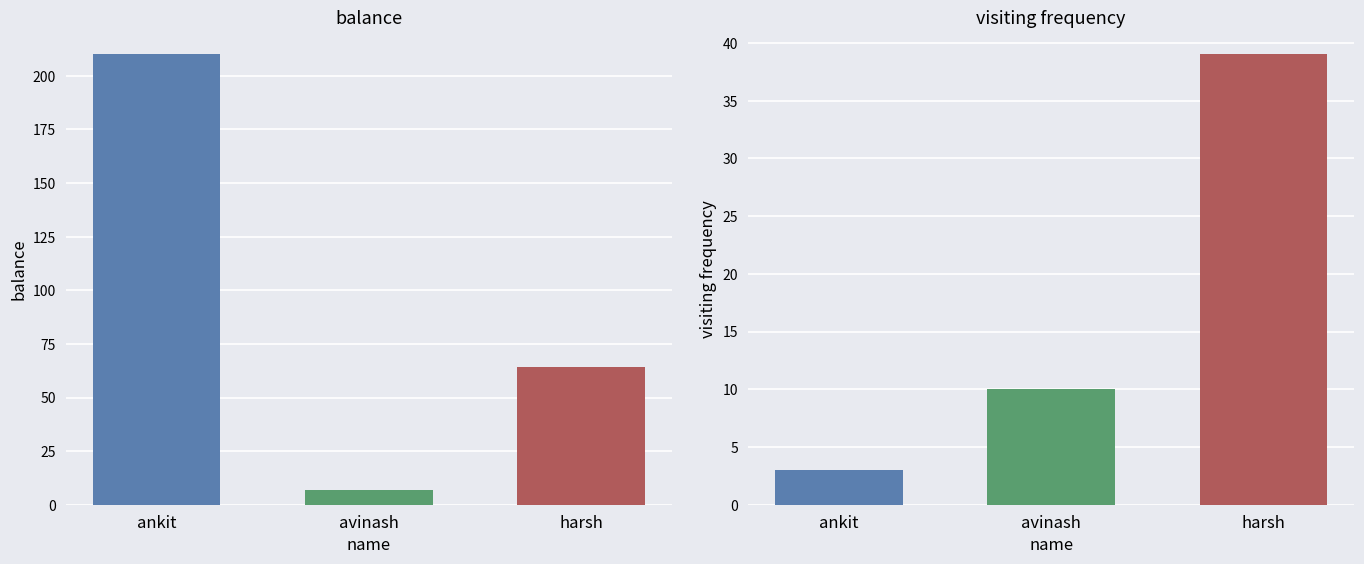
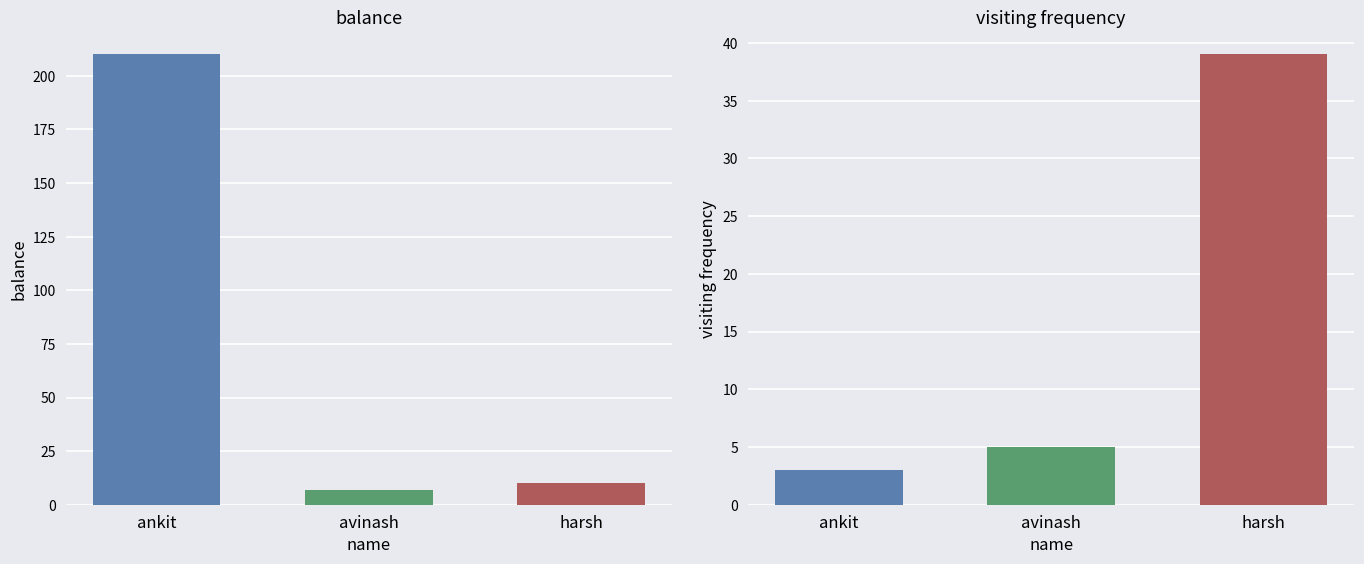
  {
    "balance": {
      "ankit": 210,
      "avinash": 7,
-     "harsh": 64
+     "harsh": 10
    },
    "visiting frequency": {
      "ankit": 3,
-     "avinash": 10,
+     "avinash": 5,
      "harsh": 39
    }
  }
